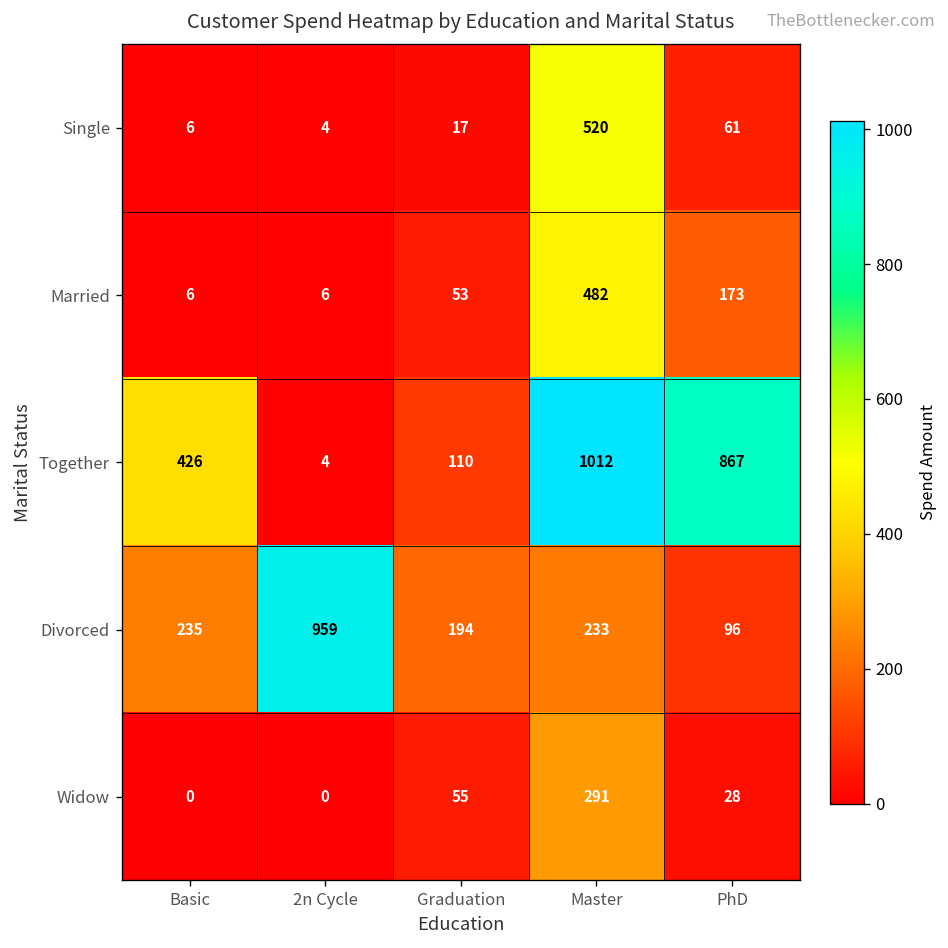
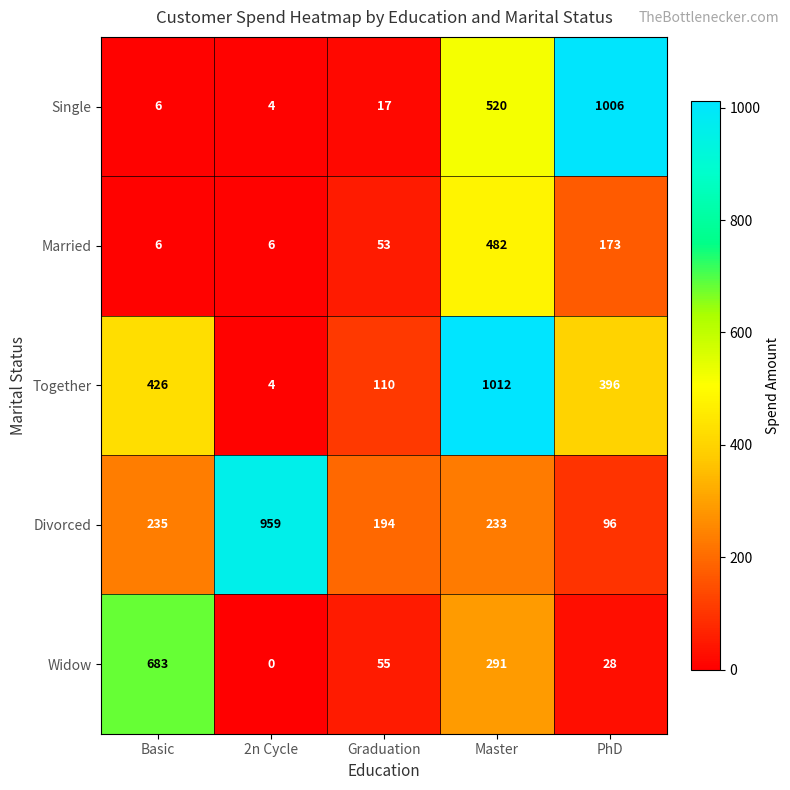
  {
    "Single": {
      "Basic": 6,
      "2n Cycle": 4,
      "Graduation": 17,
      "Master": 520,
-     "PhD": 61
+     "PhD": 1006
    },
    "Married": {
      "Basic": 6,
      "2n Cycle": 6,
      "Graduation": 53,
      "Master": 482,
      "PhD": 173
    },
    "Together": {
      "Basic": 426,
      "2n Cycle": 4,
      "Graduation": 110,
      "Master": 1012,
-     "PhD": 867
+     "PhD": 396
    },
    "Divorced": {
      "Basic": 235,
      "2n Cycle": 959,
      "Graduation": 194,
      "Master": 233,
      "PhD": 96
    },
    "Widow": {
-     "Basic": 0,
+     "Basic": 683,
      "2n Cycle": 0,
      "Graduation": 55,
      "Master": 291,
      "PhD": 28
    }
  }
